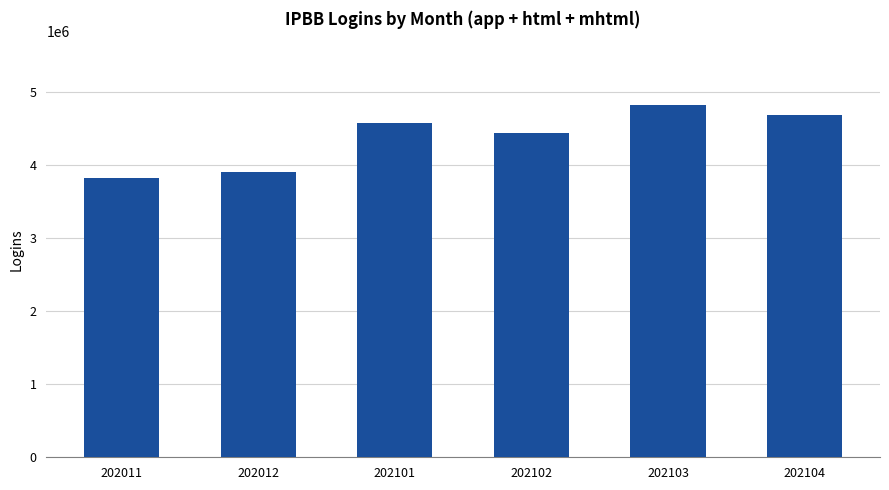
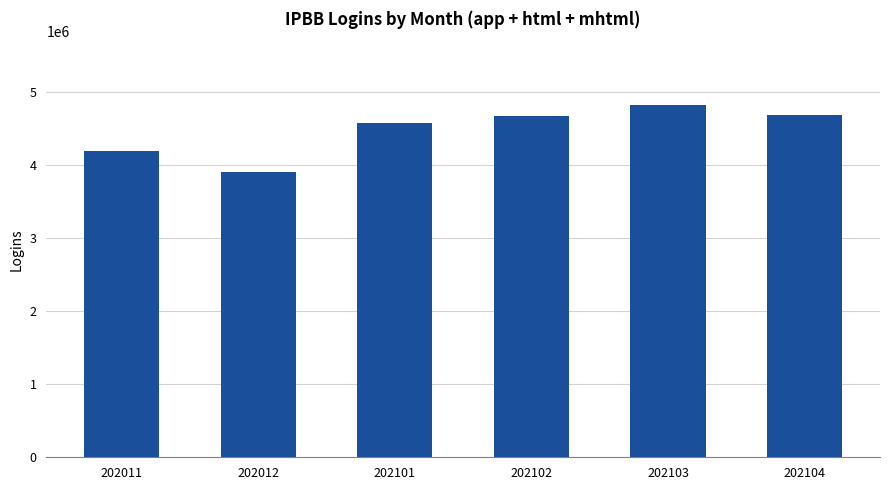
  {
-   "202011": 3800000,
+   "202011": 4200000,
    "202012": 3900000,
    "202101": 4600000,
-   "202102": 4400000,
+   "202102": 4700000,
    "202103": 4800000,
    "202104": 4700000
  }
